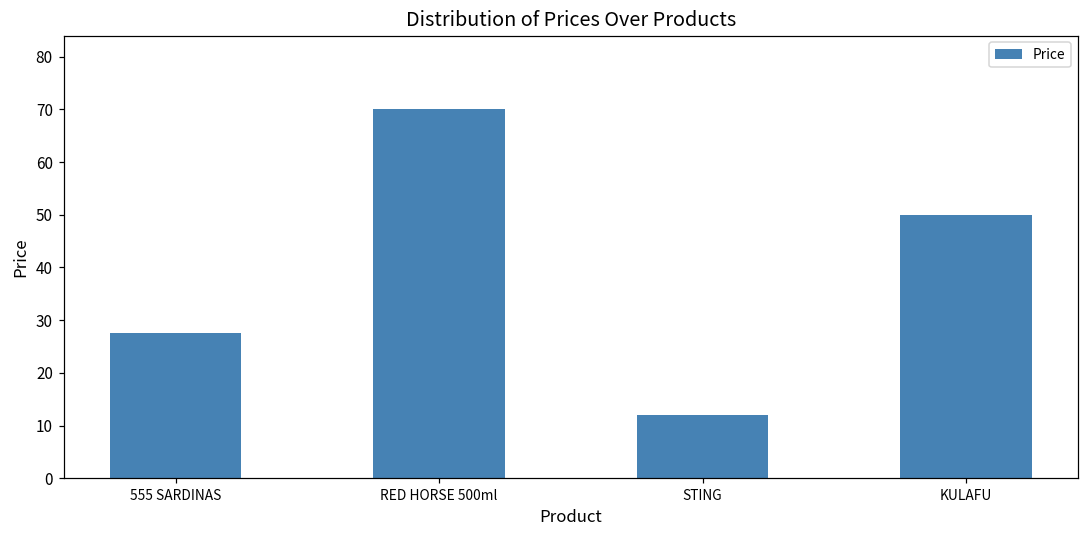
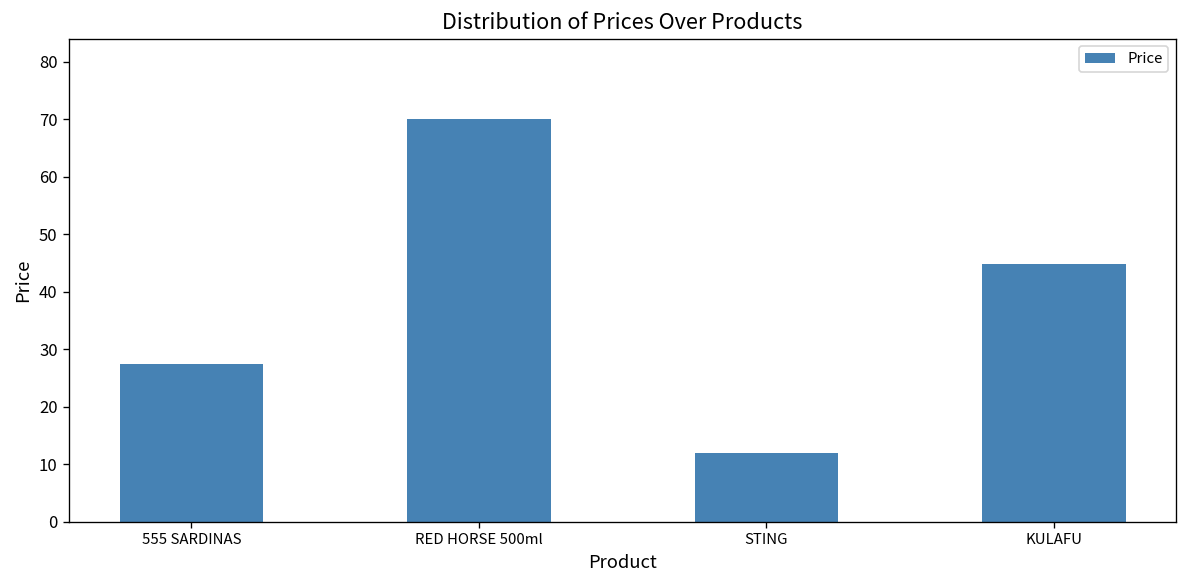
  {
    "555 SARDINAS": 28,
    "RED HORSE 500ml": 70,
    "STING": 12,
-   "KULAFU": 50
+   "KULAFU": 45
  }
